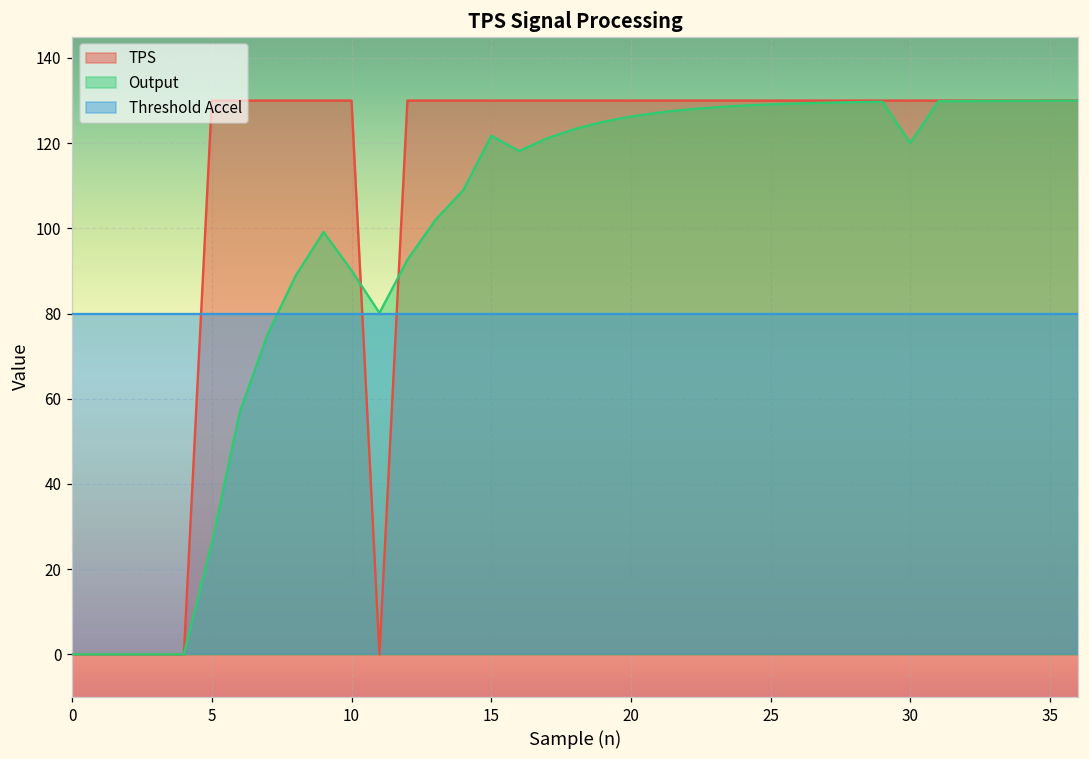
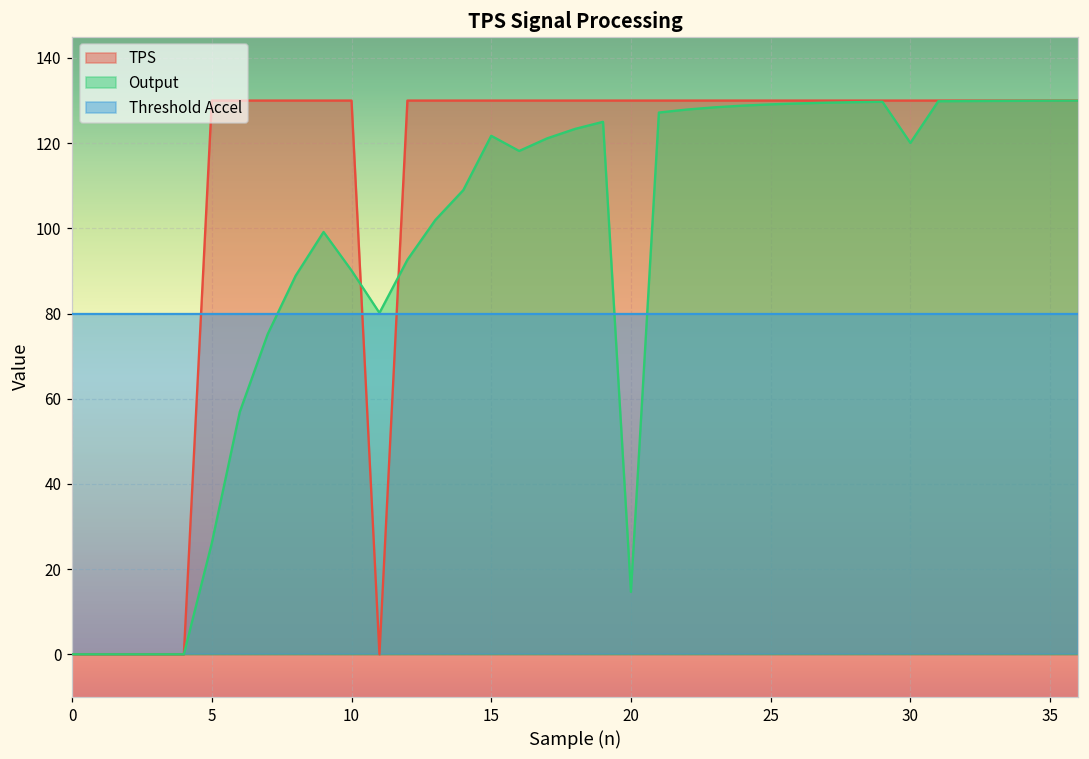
  {
    "TPS": {
      "10": 130,
      "15": 130,
      "20": 130,
      "25": 130,
      "30": 130
    },
    "Output": {
      "5": 26,
      "10": 90,
      "15": 122,
-     "20": 126,
+     "20": 15,
      "25": 129,
      "30": 120
    },
    "Threshold Accel": {
      "0": 80,
      "5": 80,
      "10": 80,
      "15": 80,
      "20": 80,
      "25": 80,
      "30": 80,
      "35": 80
    }
  }
